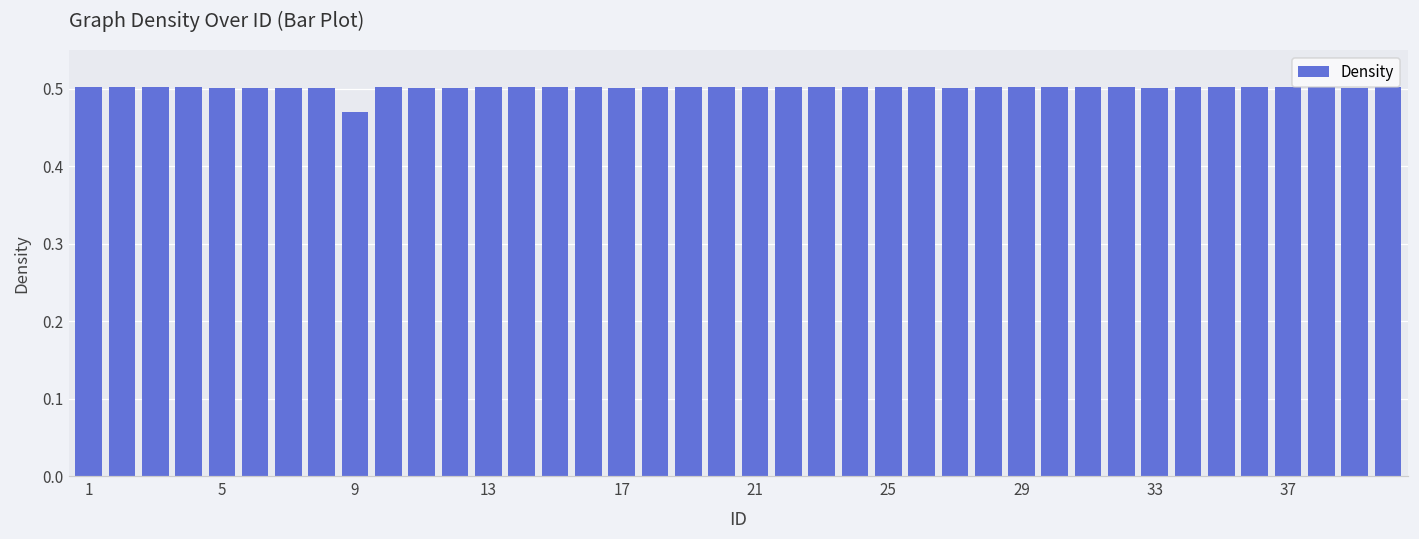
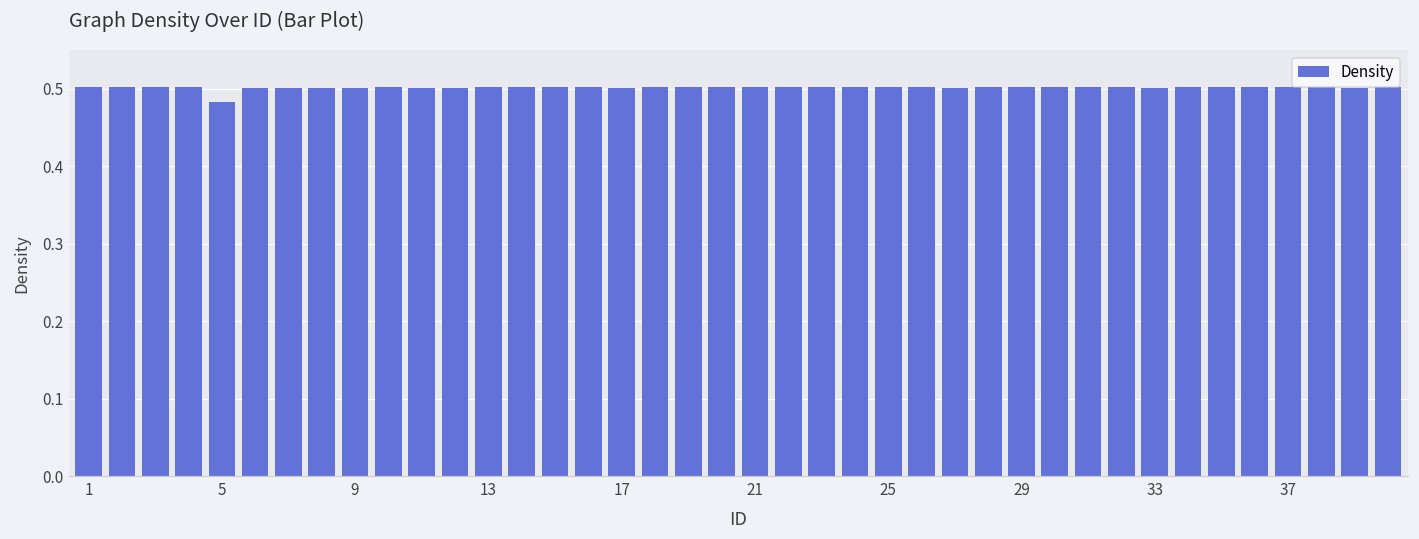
  {
    "1": 0.50,
-   "5": 0.50,
-   "9": 0.47,
+   "5": 0.48,
+   "9": 0.50,
    "13": 0.50,
    "17": 0.50,
    "21": 0.50,
    "25": 0.50,
    "29": 0.50,
    "33": 0.50,
    "37": 0.50
  }
